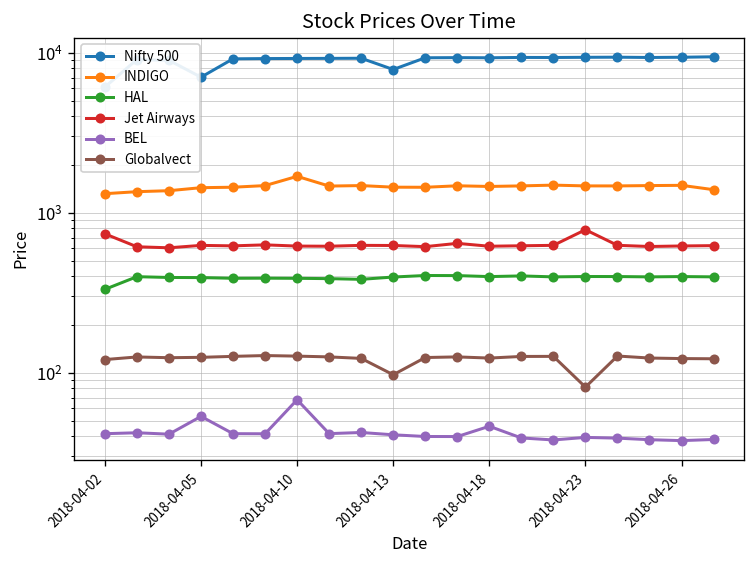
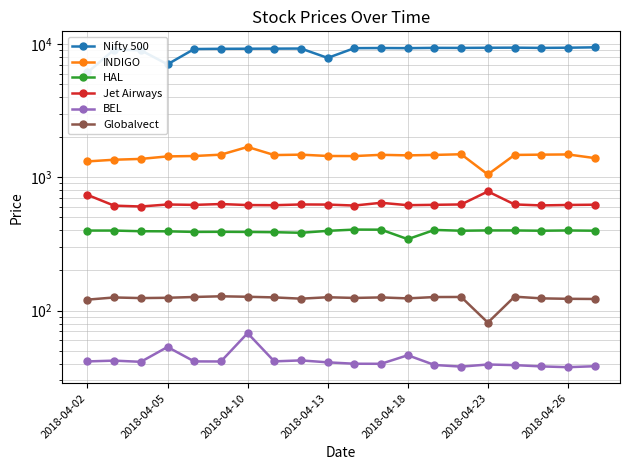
  {
    "Nifty 500": {
      "2018-04-05": 7000,
      "2018-04-10": 9000,
      "2018-04-13": 8000,
      "2018-04-18": 9000,
      "2018-04-23": 9000,
      "2018-04-26": 9000
    },
    "INDIGO": {
      "2018-04-02": 1300,
      "2018-04-05": 1400,
      "2018-04-10": 1700,
      "2018-04-13": 1400,
      "2018-04-18": 1500,
-     "2018-04-23": 1500,
+     "2018-04-23": 1100,
      "2018-04-26": 1500
    },
    "HAL": {
-     "2018-04-02": 330,
+     "2018-04-02": 400,
      "2018-04-05": 390,
      "2018-04-10": 390,
      "2018-04-13": 400,
-     "2018-04-18": 400,
+     "2018-04-18": 340,
      "2018-04-23": 400,
      "2018-04-26": 400
    },
    "Jet Airways": {
      "2018-04-02": 700,
      "2018-04-05": 600,
      "2018-04-10": 600,
      "2018-04-13": 600,
      "2018-04-18": 600,
      "2018-04-23": 800,
      "2018-04-26": 600
    },
    "BEL": {
      "2018-04-02": 42,
      "2018-04-05": 53,
      "2018-04-10": 70,
      "2018-04-13": 41,
      "2018-04-18": 46,
      "2018-04-23": 39,
      "2018-04-26": 38
    },
    "Globalvect": {
      "2018-04-02": 120,
      "2018-04-05": 120,
      "2018-04-10": 130,
-     "2018-04-13": 100,
+     "2018-04-13": 130,
      "2018-04-18": 120,
      "2018-04-23": 80,
      "2018-04-26": 120
    }
  }
